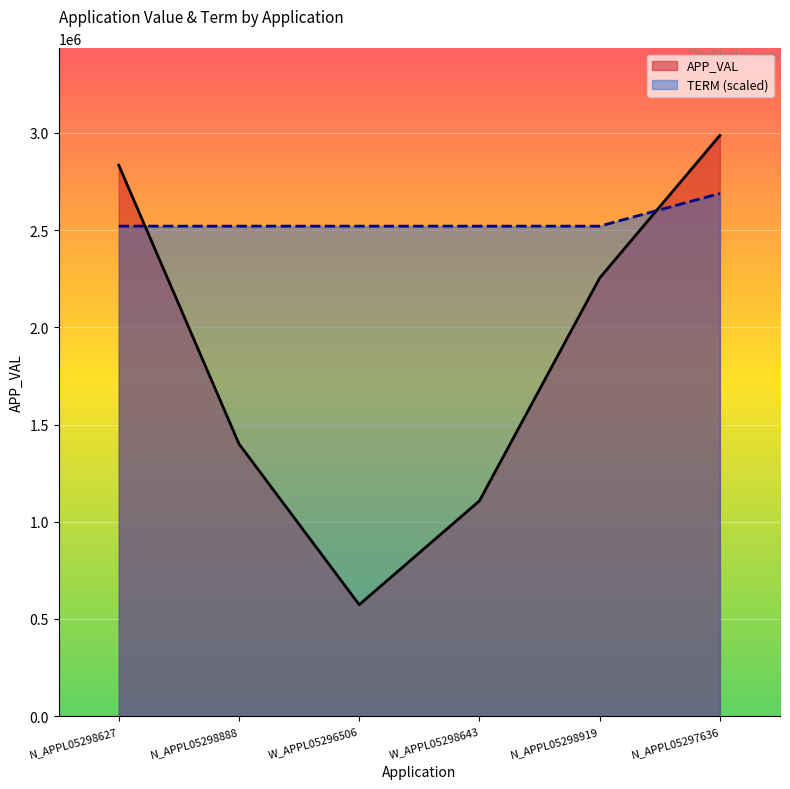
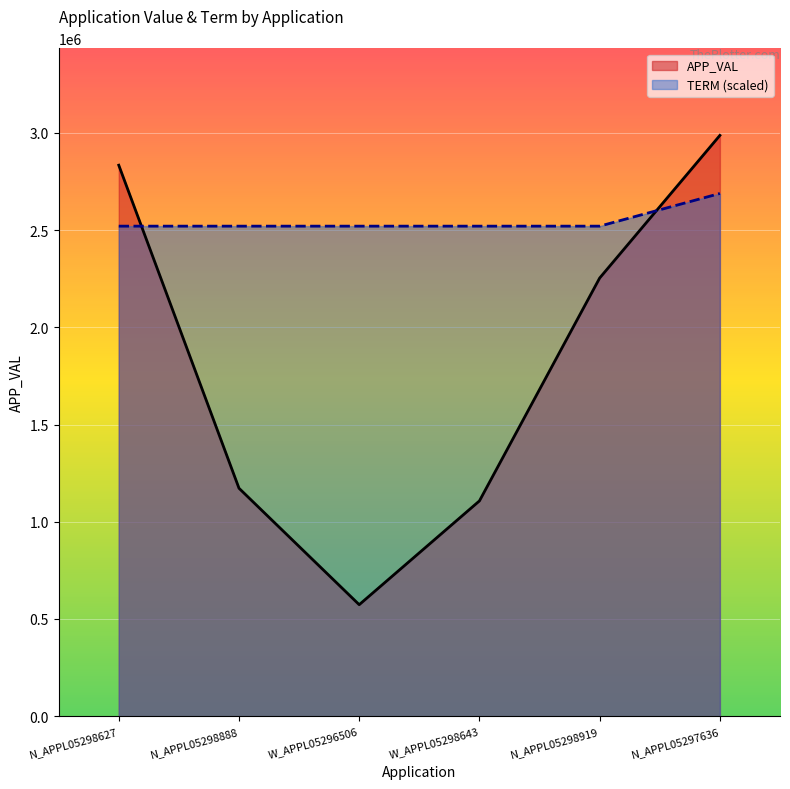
  {
    "APP_VAL": {
      "N_APPL05298627": 2830000,
-     "N_APPL05298888": 1400000,
+     "N_APPL05298888": 1170000,
      "W_APPL05296506": 570000,
      "W_APPL05298643": 1110000,
      "N_APPL05298919": 2250000,
      "N_APPL05297636": 2990000
    },
    "TERM (scaled)": {
      "N_APPL05298627": 2520000,
      "N_APPL05298888": 2520000,
      "W_APPL05296506": 2520000,
      "W_APPL05298643": 2520000,
      "N_APPL05298919": 2520000,
      "N_APPL05297636": 2690000
    }
  }
